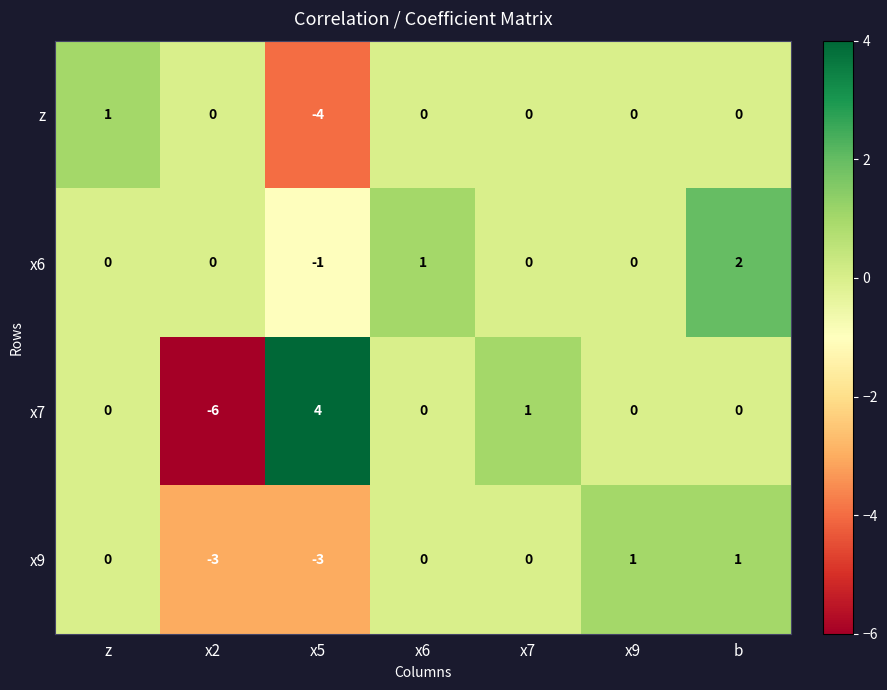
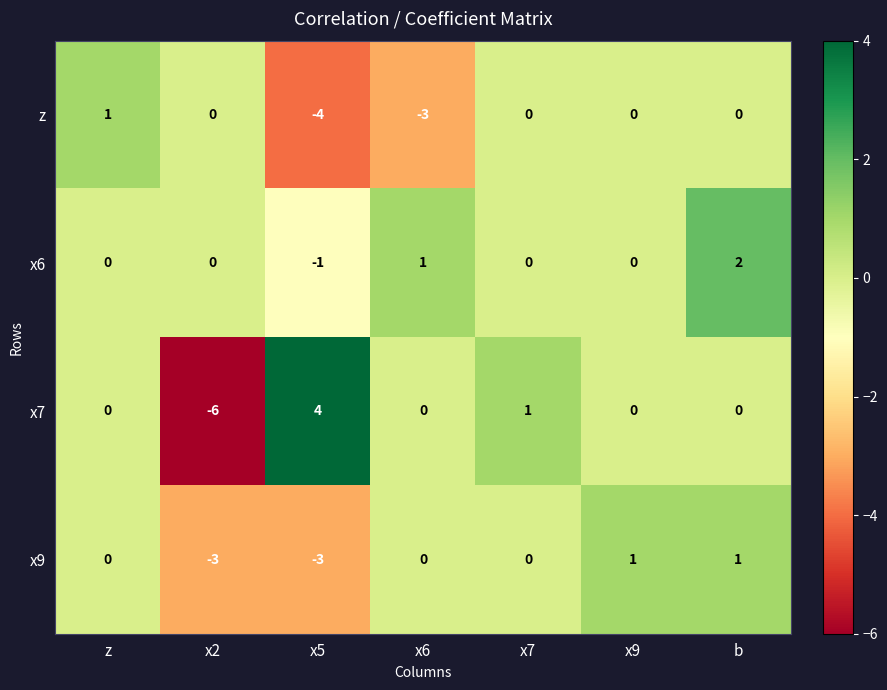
  {
    "z": {
      "z": 1,
      "x2": 0,
      "x5": -4,
-     "x6": 0,
+     "x6": -3,
      "x7": 0,
      "x9": 0,
      "b": 0
    },
    "x6": {
      "z": 0,
      "x2": 0,
      "x5": -1,
      "x6": 1,
      "x7": 0,
      "x9": 0,
      "b": 2
    },
    "x7": {
      "z": 0,
      "x2": -6,
      "x5": 4,
      "x6": 0,
      "x7": 1,
      "x9": 0,
      "b": 0
    },
    "x9": {
      "z": 0,
      "x2": -3,
      "x5": -3,
      "x6": 0,
      "x7": 0,
      "x9": 1,
      "b": 1
    }
  }
